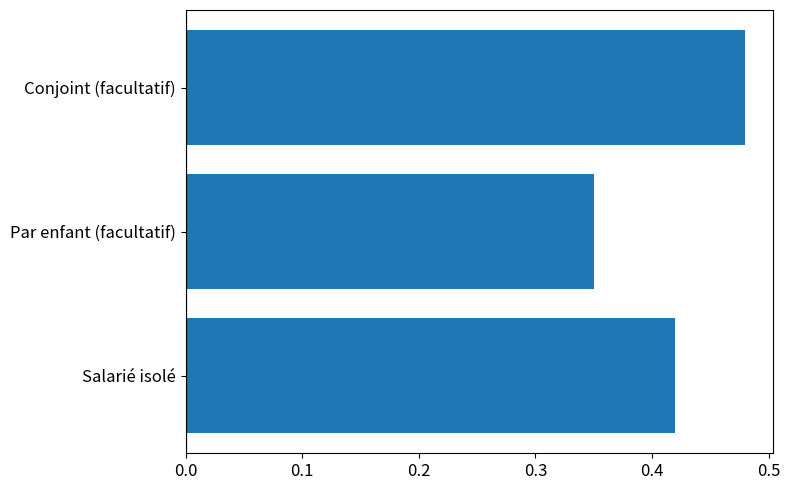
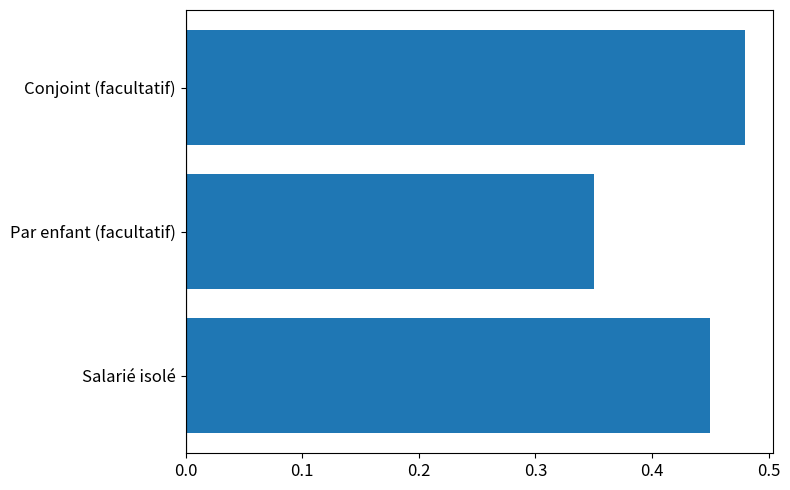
  {
    "Conjoint (facultatif)": 0.48,
    "Par enfant (facultatif)": 0.35,
-   "Salarié isolé": 0.42
+   "Salarié isolé": 0.45
  }
